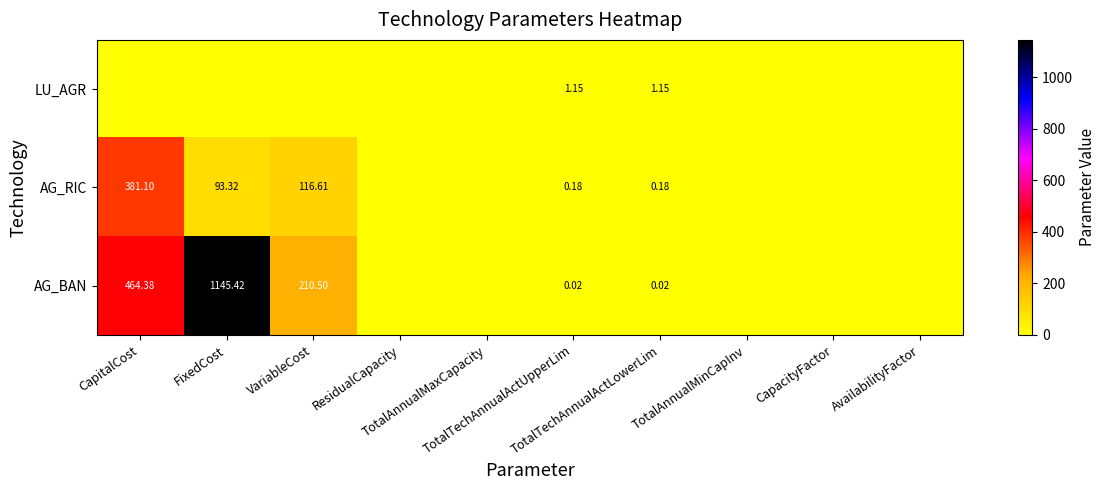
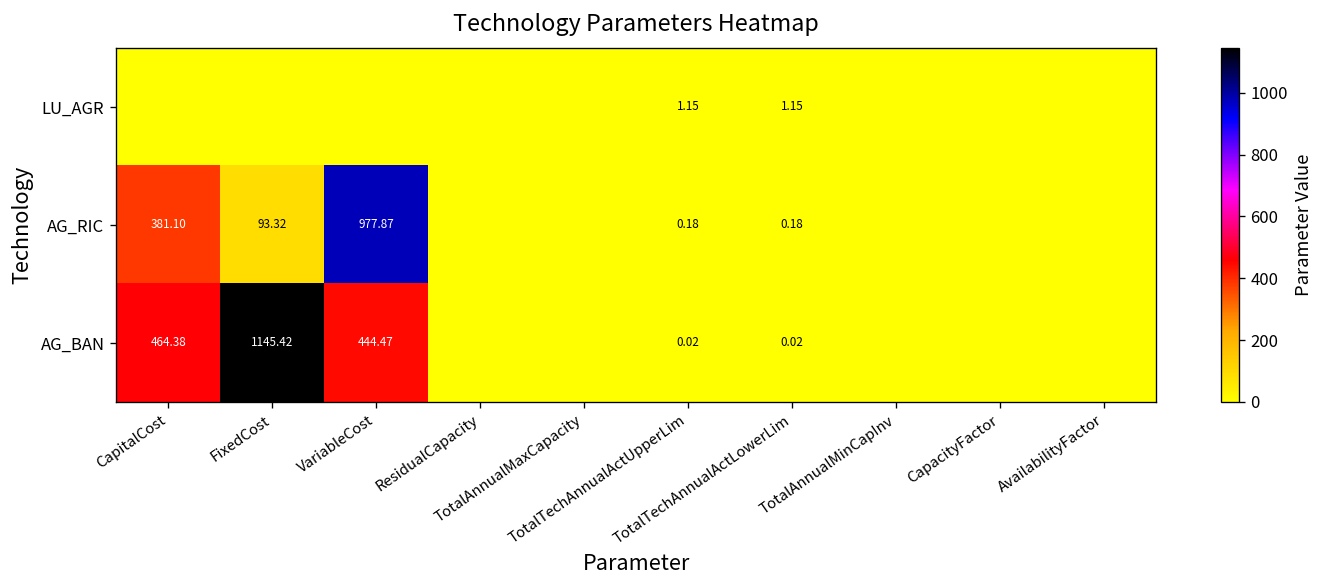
  {
    "LU_AGR": {
      "TotalTechAnnualActUpperLim": 1.15,
      "TotalTechAnnualActLowerLim": 1.15
    },
    "AG_RIC": {
      "CapitalCost": 381.10,
      "FixedCost": 93.32,
-     "VariableCost": 116.61,
+     "VariableCost": 977.87,
      "TotalTechAnnualActUpperLim": 0.18,
      "TotalTechAnnualActLowerLim": 0.18
    },
    "AG_BAN": {
      "CapitalCost": 464.38,
      "FixedCost": 1145.42,
-     "VariableCost": 210.50,
+     "VariableCost": 444.47,
      "TotalTechAnnualActUpperLim": 0.02,
      "TotalTechAnnualActLowerLim": 0.02
    }
  }
